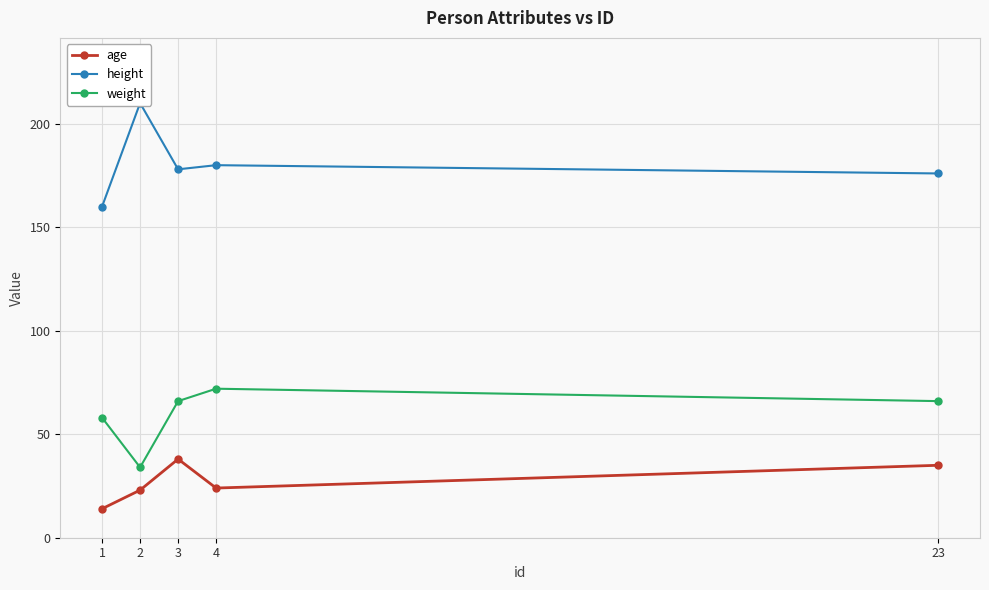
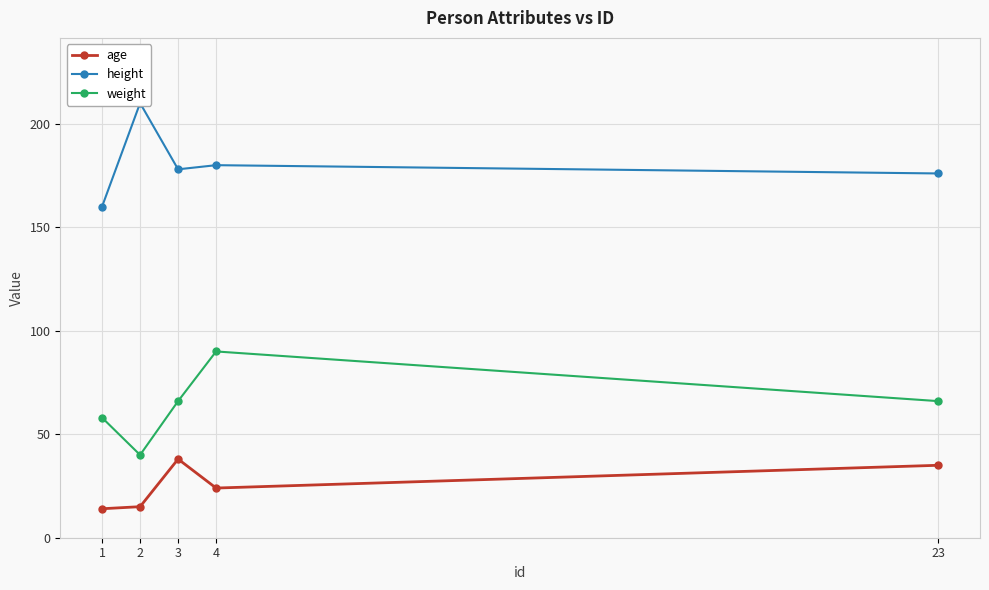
  {
    "age": {
      "1": 14,
-     "2": 23,
+     "2": 15,
      "3": 38,
      "4": 24,
      "23": 35
    },
    "height": {
      "1": 160,
      "3": 178,
      "4": 180,
      "23": 176
    },
    "weight": {
      "1": 58,
-     "2": 34,
+     "2": 40,
      "3": 66,
-     "4": 72,
+     "4": 90,
      "23": 66
    }
  }
